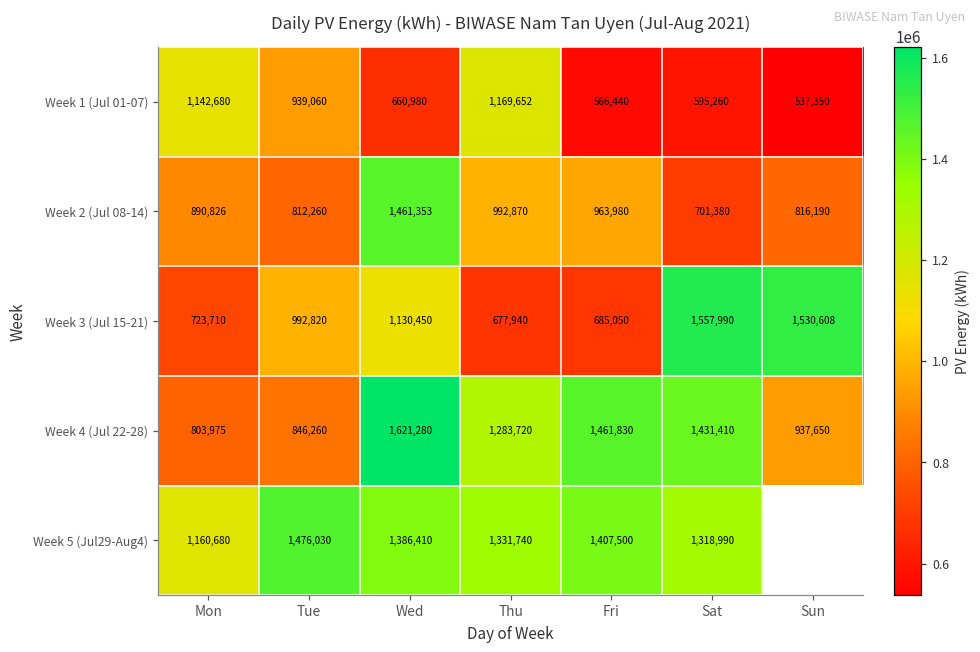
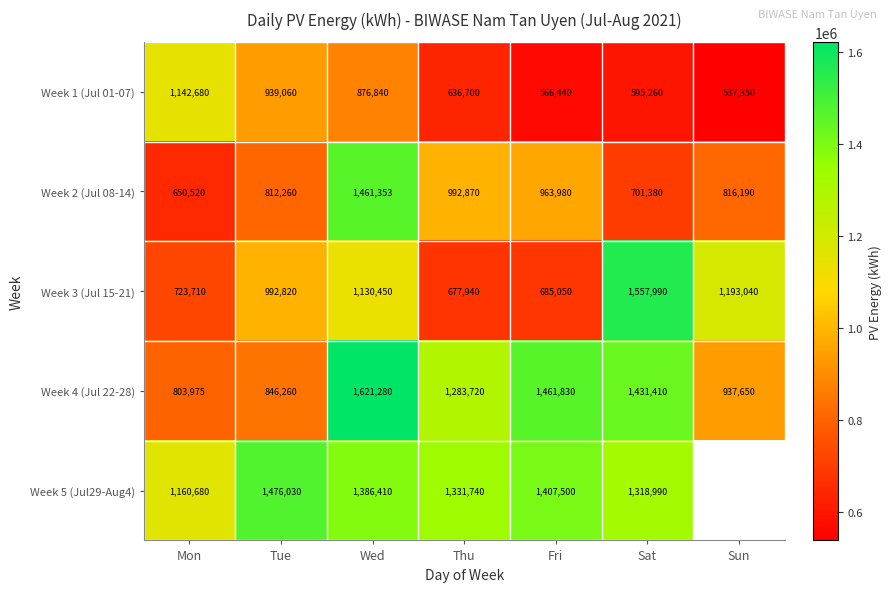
  {
    "Week 1 (Jul 01-07)": {
      "Mon": "1,142,680",
      "Tue": "939,060",
-     "Wed": "660,980",
-     "Thu": "1,169,652",
+     "Wed": "876,840",
+     "Thu": "636,700",
      "Fri": "566,440",
      "Sat": "595,260",
      "Sun": "537,350"
    },
    "Week 2 (Jul 08-14)": {
-     "Mon": "890,826",
+     "Mon": "650,520",
      "Tue": "812,260",
      "Wed": "1,461,353",
      "Thu": "992,870",
      "Fri": "963,980",
      "Sat": "701,380",
      "Sun": "816,190"
    },
    "Week 3 (Jul 15-21)": {
      "Mon": "723,710",
      "Tue": "992,820",
      "Wed": "1,130,450",
      "Thu": "677,940",
      "Fri": "685,050",
      "Sat": "1,557,990",
-     "Sun": "1,530,608"
+     "Sun": "1,193,040"
    },
    "Week 4 (Jul 22-28)": {
      "Mon": "803,975",
      "Tue": "846,260",
      "Wed": "1,621,280",
      "Thu": "1,283,720",
      "Fri": "1,461,830",
      "Sat": "1,431,410",
      "Sun": "937,650"
    },
    "Week 5 (Jul29-Aug4)": {
      "Mon": "1,160,680",
      "Tue": "1,476,030",
      "Wed": "1,386,410",
      "Thu": "1,331,740",
      "Fri": "1,407,500",
      "Sat": "1,318,990"
    }
  }
